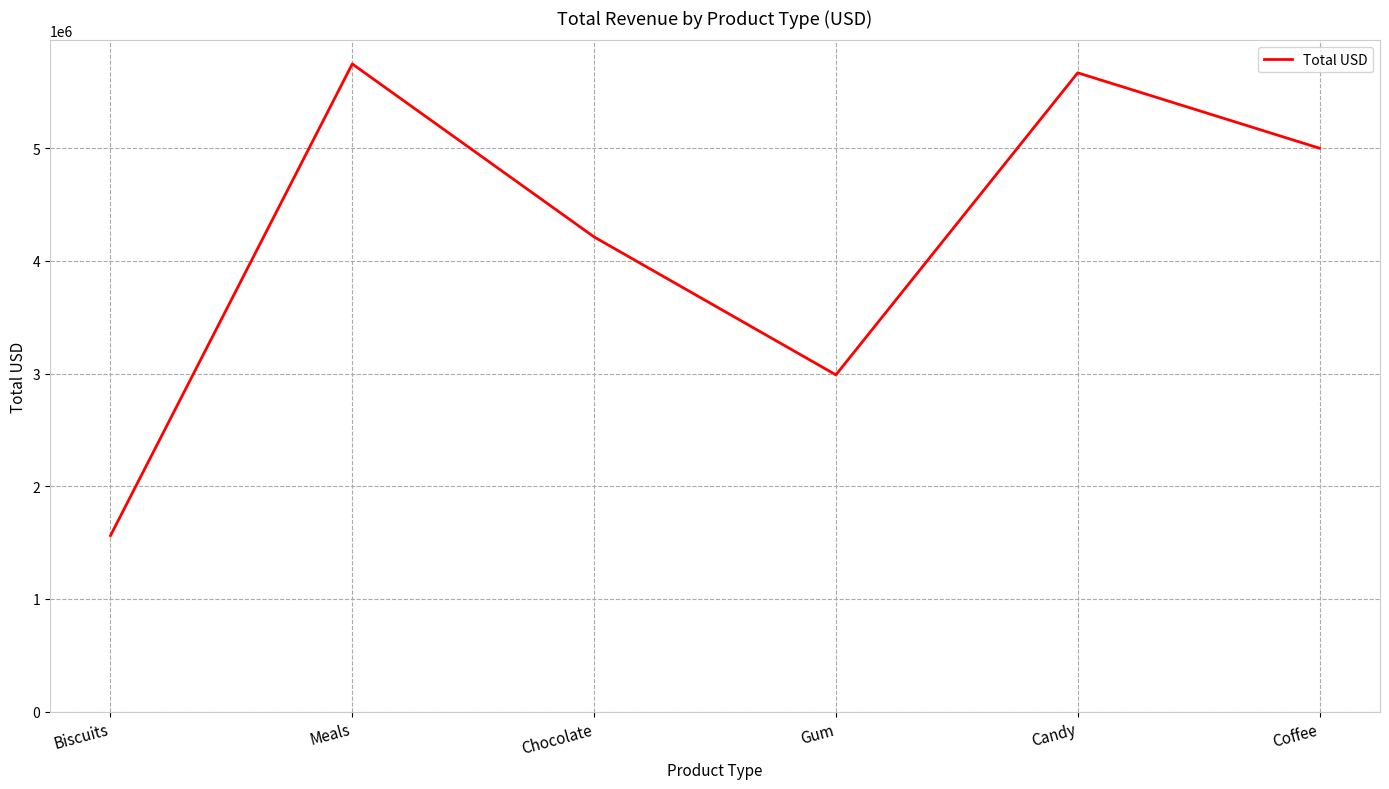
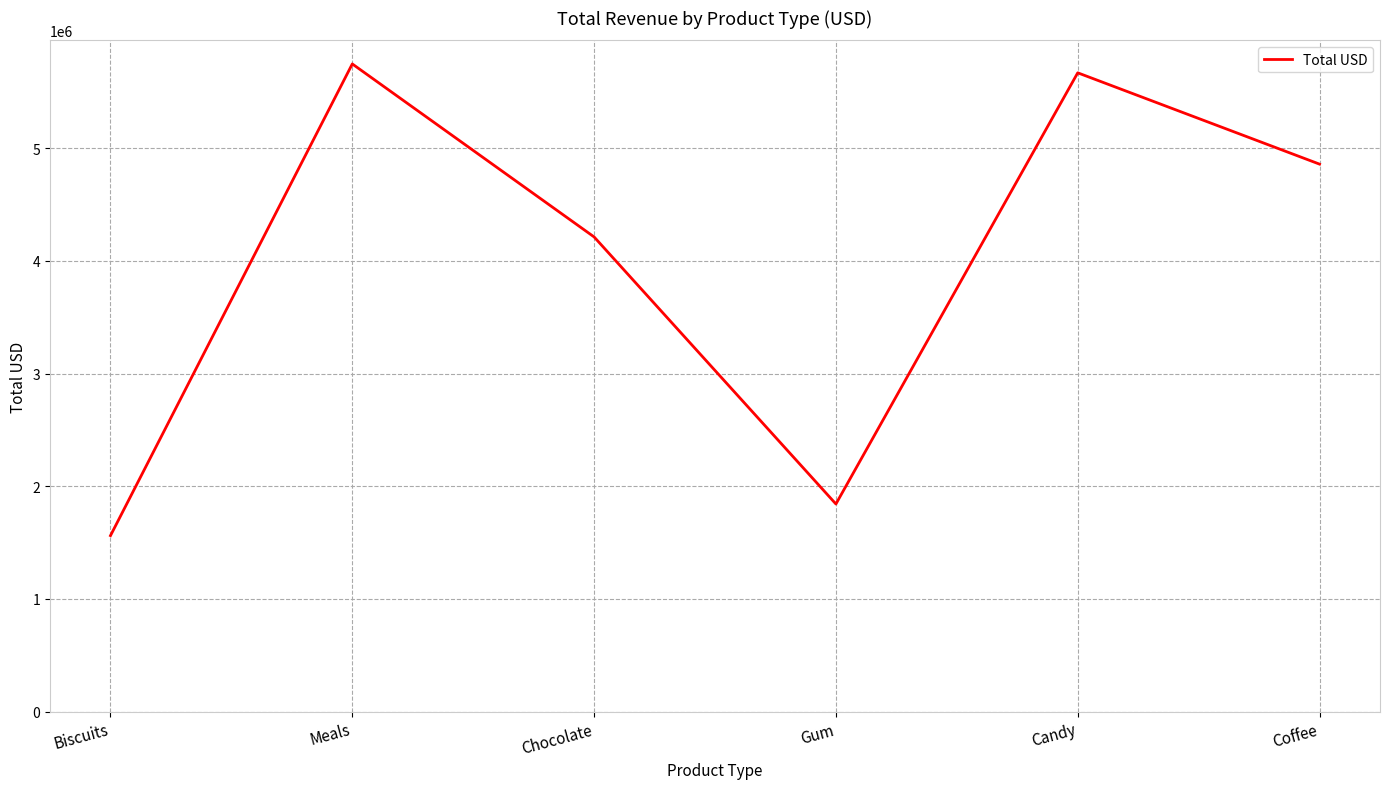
  {
    "Biscuits": 1560000,
    "Meals": 5750000,
    "Chocolate": 4210000,
-   "Gum": 2990000,
+   "Gum": 1840000,
    "Candy": 5670000,
-   "Coffee": 5000000
+   "Coffee": 4860000
  }
